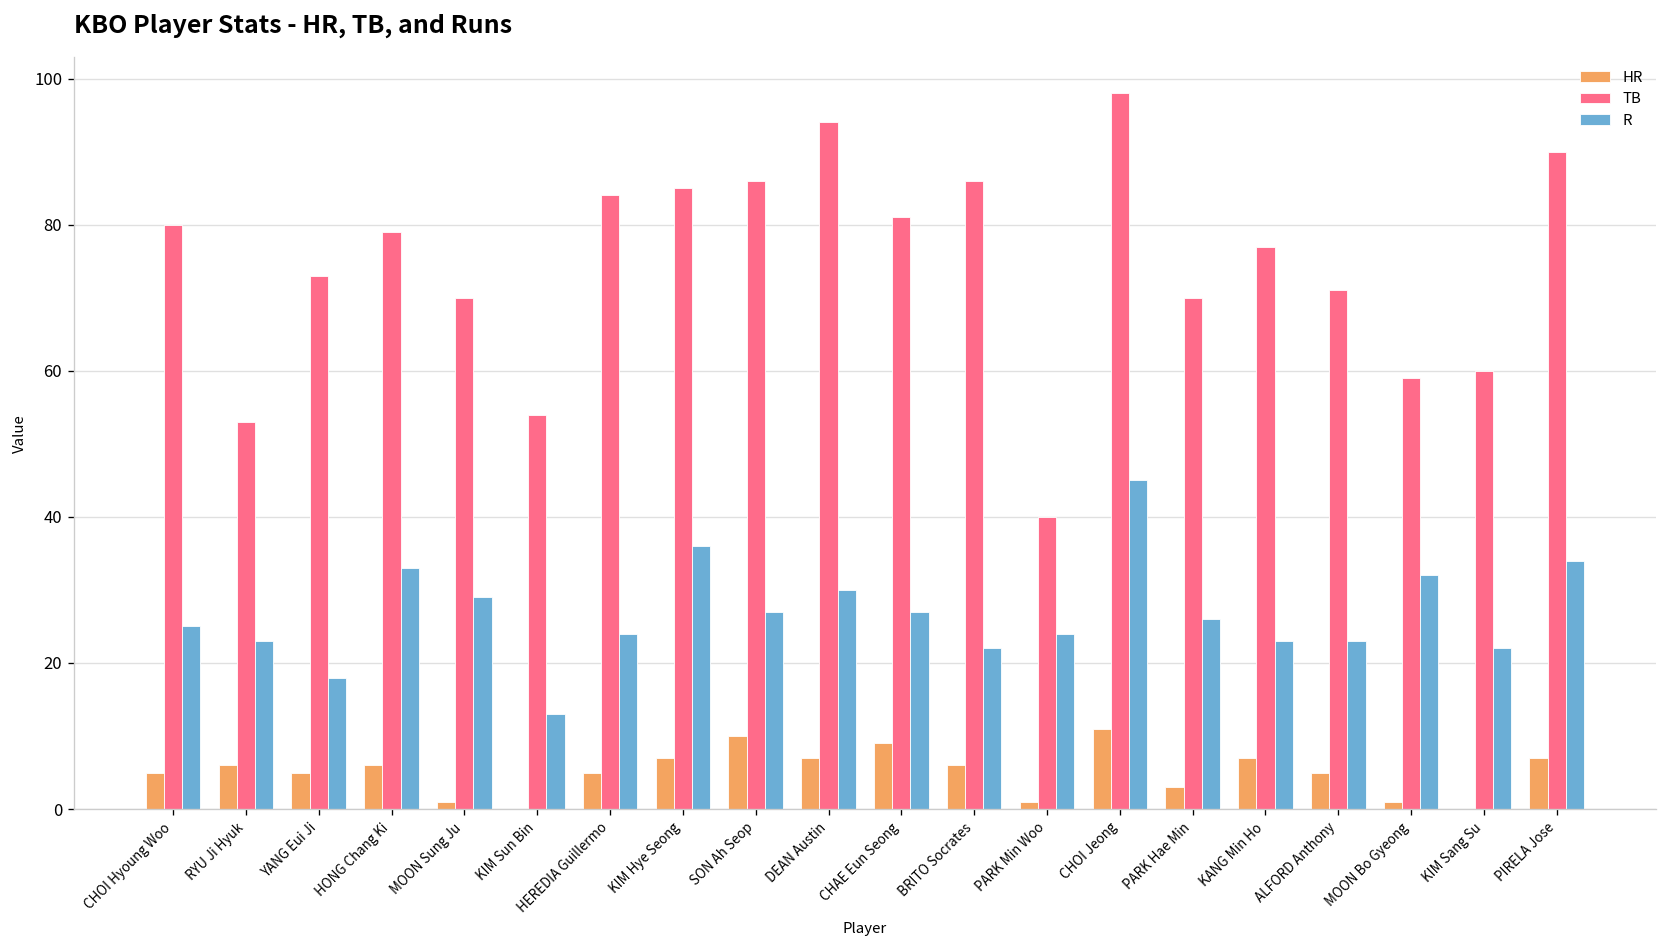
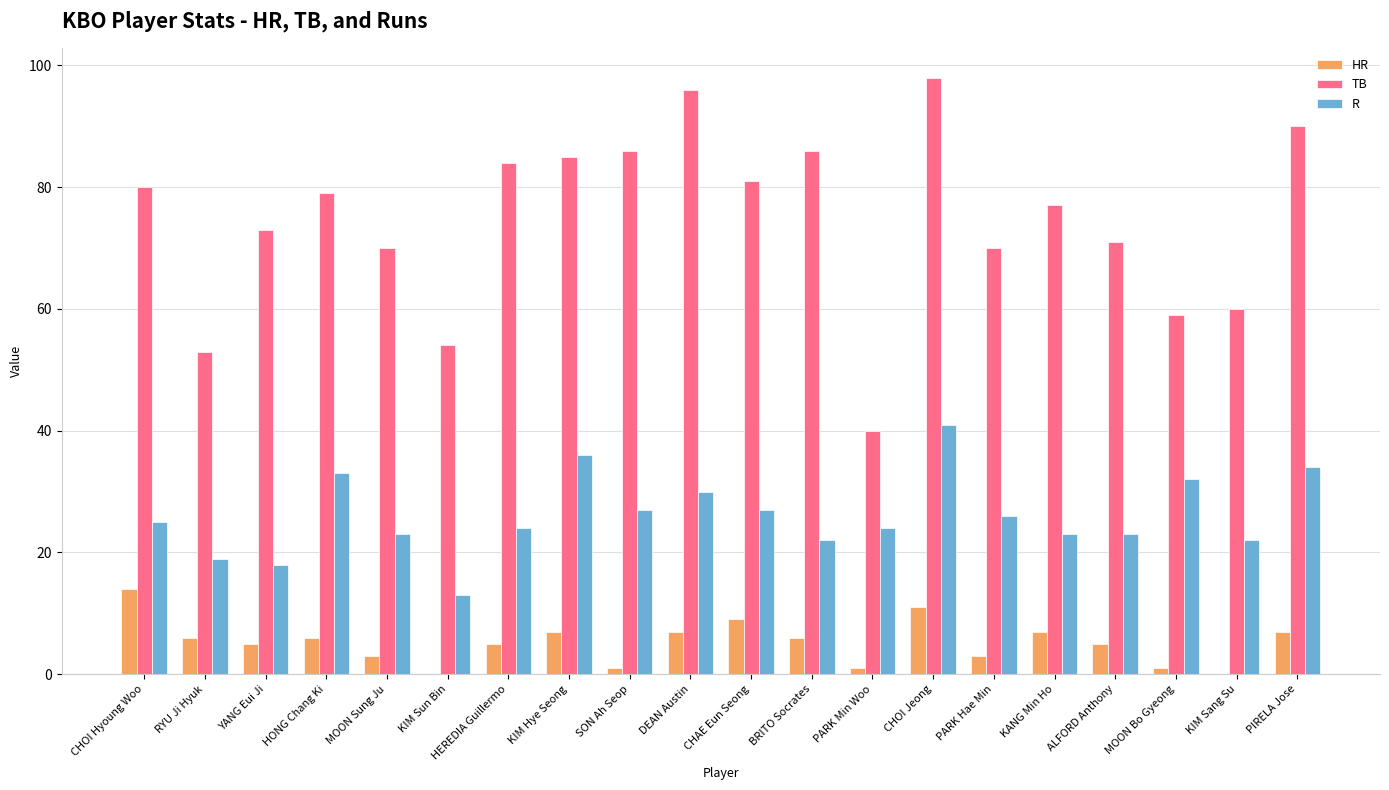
  {
    "HR": {
-     "CHOI Hyoung Woo": 5,
+     "CHOI Hyoung Woo": 14,
      "RYU Ji Hyuk": 6,
      "YANG Eui Ji": 5,
      "HONG Chang Ki": 6,
-     "MOON Sung Ju": 1,
+     "MOON Sung Ju": 3,
      "KIM Sun Bin": 0,
      "HEREDIA Guillermo": 5,
      "KIM Hye Seong": 7,
-     "SON Ah Seop": 10,
+     "SON Ah Seop": 1,
      "DEAN Austin": 7,
      "CHAE Eun Seong": 9,
      "BRITO Socrates": 6,
      "PARK Min Woo": 1,
      "CHOI Jeong": 11,
      "PARK Hae Min": 3,
      "KANG Min Ho": 7,
      "ALFORD Anthony": 5,
      "MOON Bo Gyeong": 1,
      "KIM Sang Su": 0,
      "PIRELA Jose": 7
    },
    "TB": {
      "CHOI Hyoung Woo": 80,
      "RYU Ji Hyuk": 53,
      "YANG Eui Ji": 73,
      "HONG Chang Ki": 79,
      "MOON Sung Ju": 70,
      "KIM Sun Bin": 54,
      "HEREDIA Guillermo": 84,
      "KIM Hye Seong": 85,
      "SON Ah Seop": 86,
-     "DEAN Austin": 94,
+     "DEAN Austin": 96,
      "CHAE Eun Seong": 81,
      "BRITO Socrates": 86,
      "PARK Min Woo": 40,
      "CHOI Jeong": 98,
      "PARK Hae Min": 70,
      "KANG Min Ho": 77,
      "ALFORD Anthony": 71,
      "MOON Bo Gyeong": 59,
      "KIM Sang Su": 60,
      "PIRELA Jose": 90
    },
    "R": {
      "CHOI Hyoung Woo": 25,
-     "RYU Ji Hyuk": 23,
+     "RYU Ji Hyuk": 19,
      "YANG Eui Ji": 18,
      "HONG Chang Ki": 33,
-     "MOON Sung Ju": 29,
+     "MOON Sung Ju": 23,
      "KIM Sun Bin": 13,
      "HEREDIA Guillermo": 24,
      "KIM Hye Seong": 36,
      "SON Ah Seop": 27,
      "DEAN Austin": 30,
      "CHAE Eun Seong": 27,
      "BRITO Socrates": 22,
      "PARK Min Woo": 24,
-     "CHOI Jeong": 45,
+     "CHOI Jeong": 41,
      "PARK Hae Min": 26,
      "KANG Min Ho": 23,
      "ALFORD Anthony": 23,
      "MOON Bo Gyeong": 32,
      "KIM Sang Su": 22,
      "PIRELA Jose": 34
    }
  }
